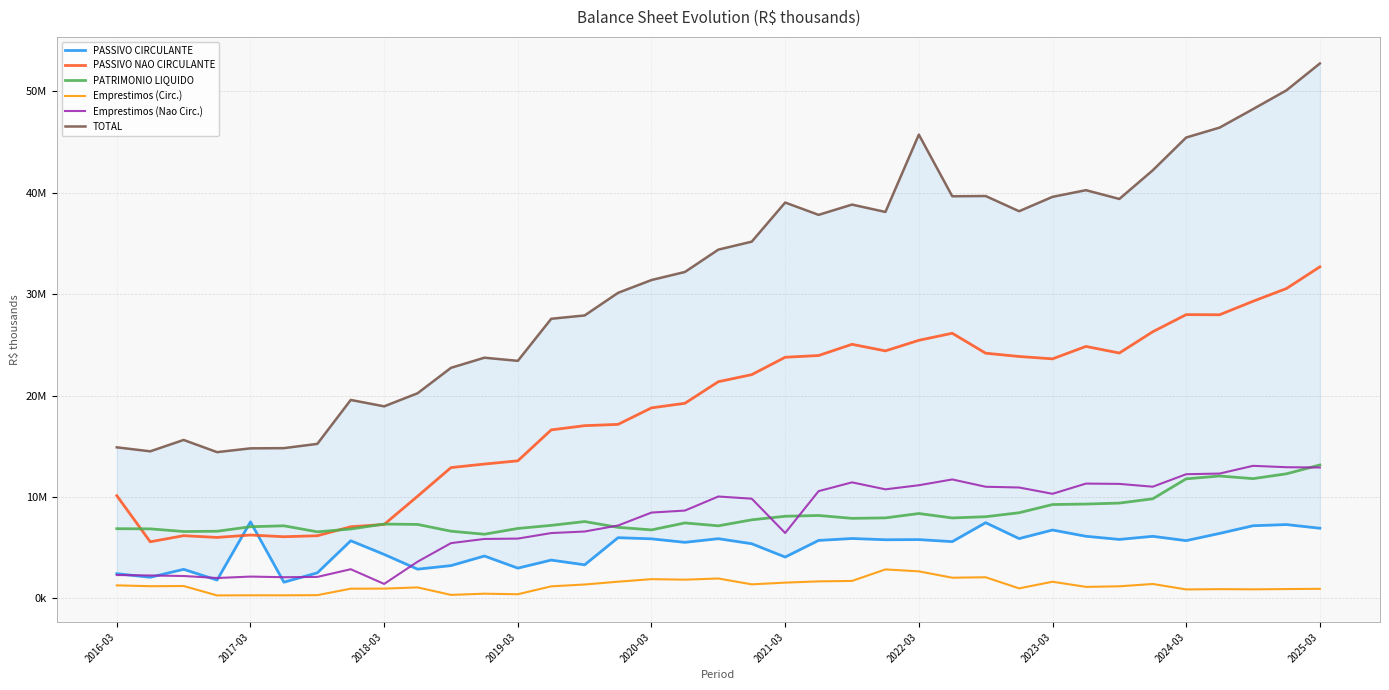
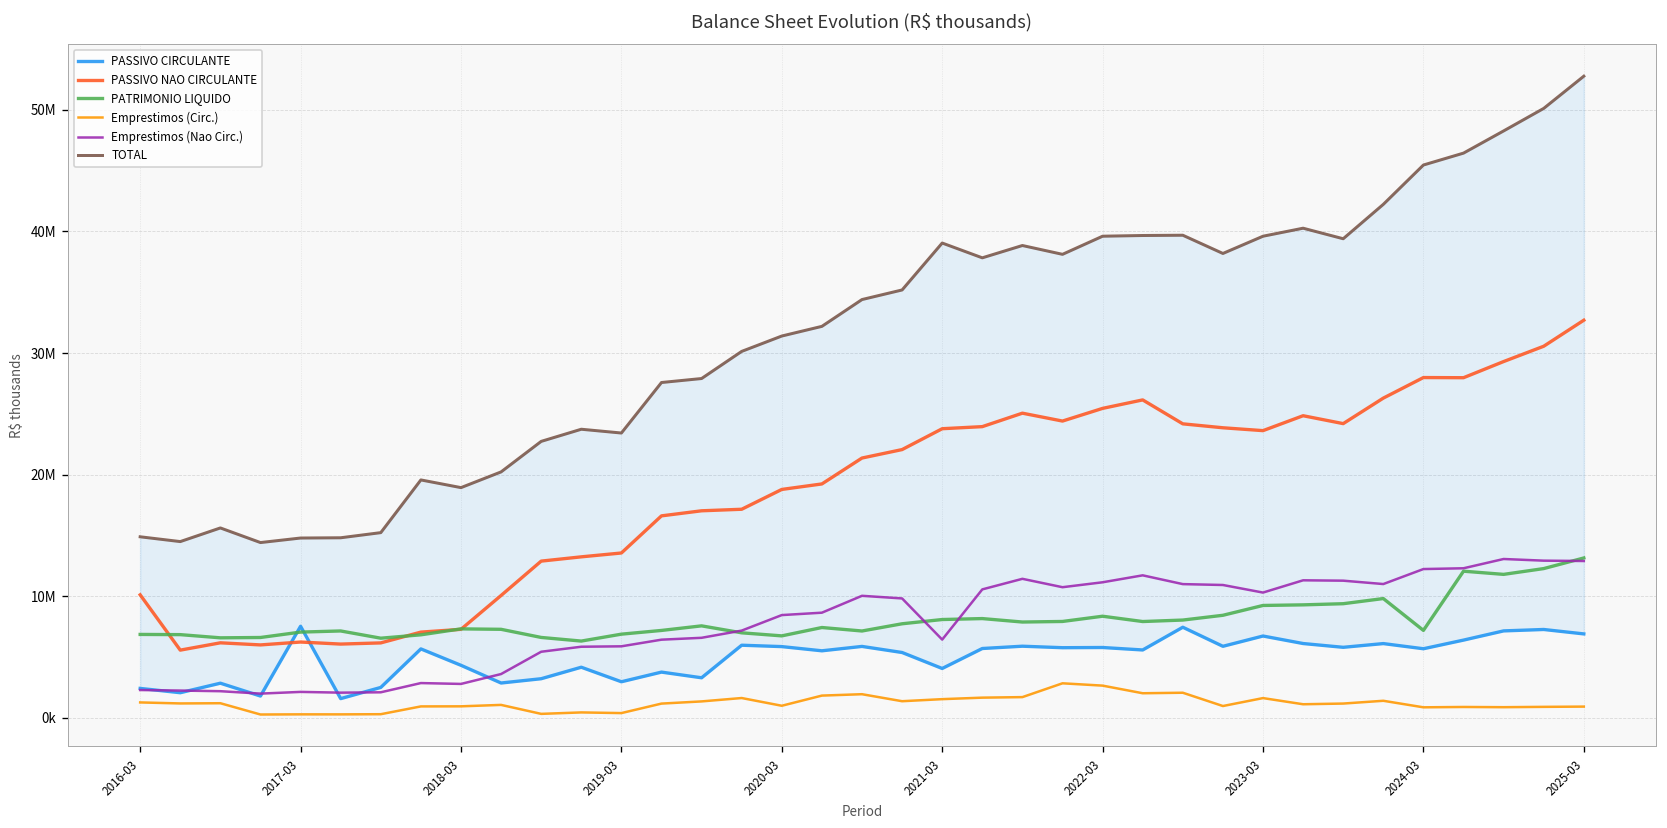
  {
    "PASSIVO CIRCULANTE": {
      "2017-03": 7500000,
      "2018-03": 4300000,
      "2019-03": 3000000,
      "2020-03": 5900000,
      "2021-03": 4100000,
      "2022-03": 5800000,
      "2023-03": 6700000,
      "2024-03": 5700000,
      "2025-03": 6900000
    },
    "PASSIVO NAO CIRCULANTE": {
      "2016-03": 10100000,
      "2017-03": 6200000,
      "2019-03": 13600000,
      "2020-03": 18800000,
      "2021-03": 23800000,
      "2022-03": 25500000,
      "2023-03": 23600000,
      "2024-03": 28000000,
      "2025-03": 32700000
    },
    "PATRIMONIO LIQUIDO": {
      "2016-03": 6900000,
      "2017-03": 7100000,
      "2019-03": 6900000,
      "2020-03": 6700000,
      "2021-03": 8100000,
      "2022-03": 8400000,
      "2023-03": 9200000,
-     "2024-03": 11800000
+     "2024-03": 7200000
    },
    "Emprestimos (Circ.)": {
      "2016-03": 1300000,
      "2017-03": 300000,
      "2018-03": 1000000,
      "2019-03": 400000,
-     "2020-03": 1900000,
+     "2020-03": 1000000,
      "2021-03": 1500000,
      "2022-03": 2700000,
      "2023-03": 1600000,
      "2024-03": 900000,
      "2025-03": 900000
    },
    "Emprestimos (Nao Circ.)": {
      "2017-03": 2100000,
-     "2018-03": 1400000,
+     "2018-03": 2800000,
      "2019-03": 5900000,
      "2020-03": 8500000,
      "2021-03": 6400000,
      "2022-03": 11200000,
      "2023-03": 10300000,
      "2024-03": 12200000
    },
    "TOTAL": {
      "2016-03": 14900000,
      "2017-03": 14800000,
      "2018-03": 18900000,
      "2019-03": 23400000,
      "2020-03": 31400000,
      "2021-03": 39000000,
-     "2022-03": 45700000,
+     "2022-03": 39600000,
      "2023-03": 39600000,
      "2024-03": 45500000,
      "2025-03": 52800000
    }
  }
